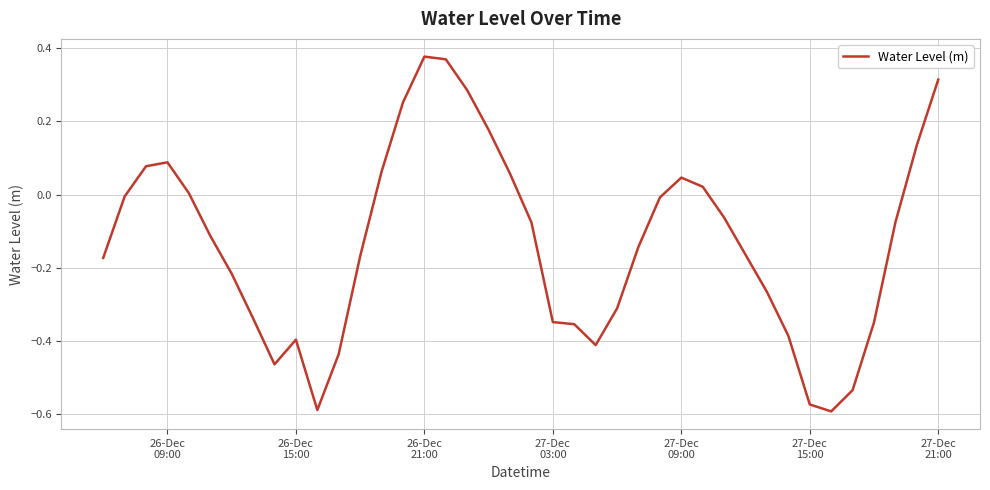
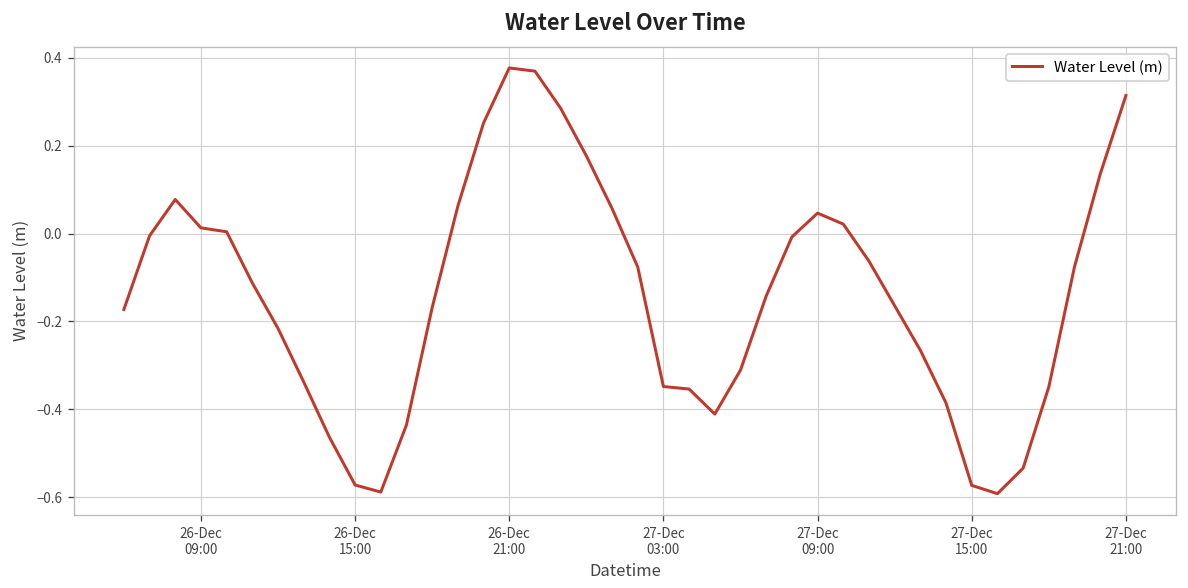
  {
-   "26-Dec 09:00": 0.09,
-   "26-Dec 15:00": -0.40,
+   "26-Dec 09:00": 0.01,
+   "26-Dec 15:00": -0.57,
    "26-Dec 21:00": 0.38,
    "27-Dec 03:00": -0.35,
    "27-Dec 09:00": 0.05,
    "27-Dec 15:00": -0.57,
    "27-Dec 21:00": 0.31
  }
